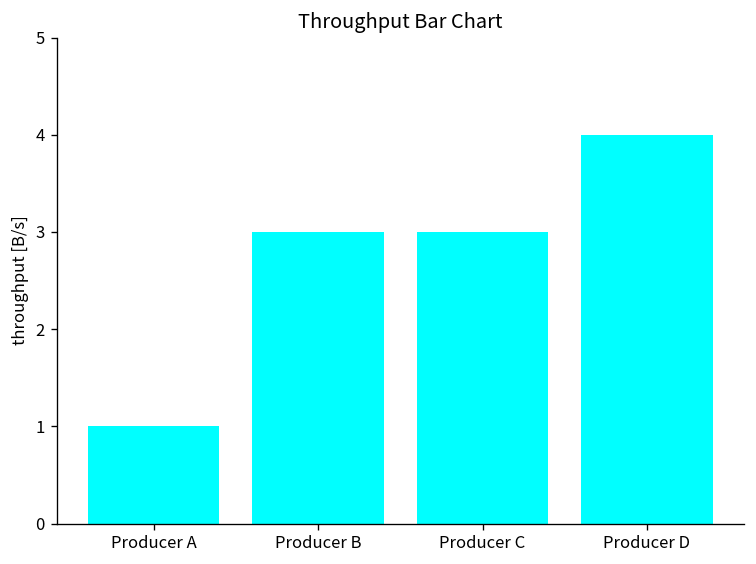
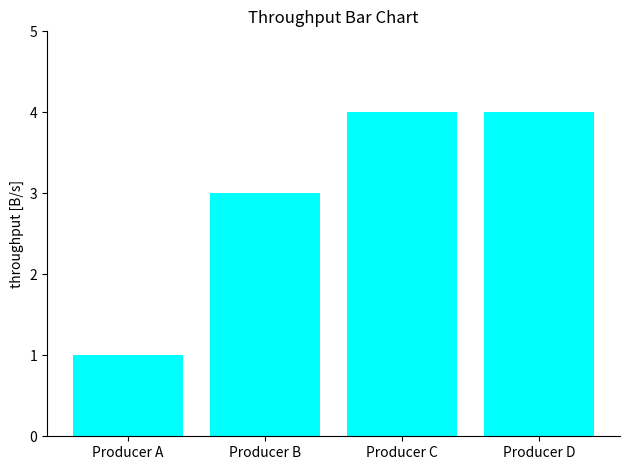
  {
    "Producer A": 1,
    "Producer B": 3,
-   "Producer C": 3,
+   "Producer C": 4,
    "Producer D": 4
  }
